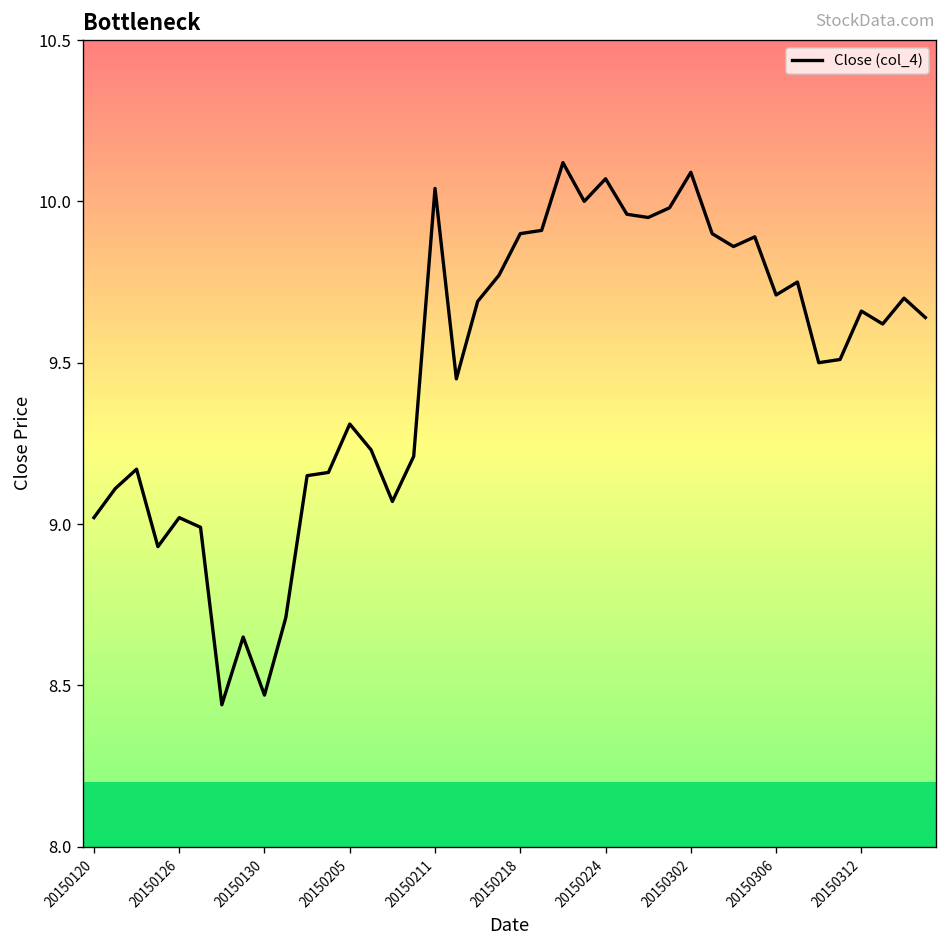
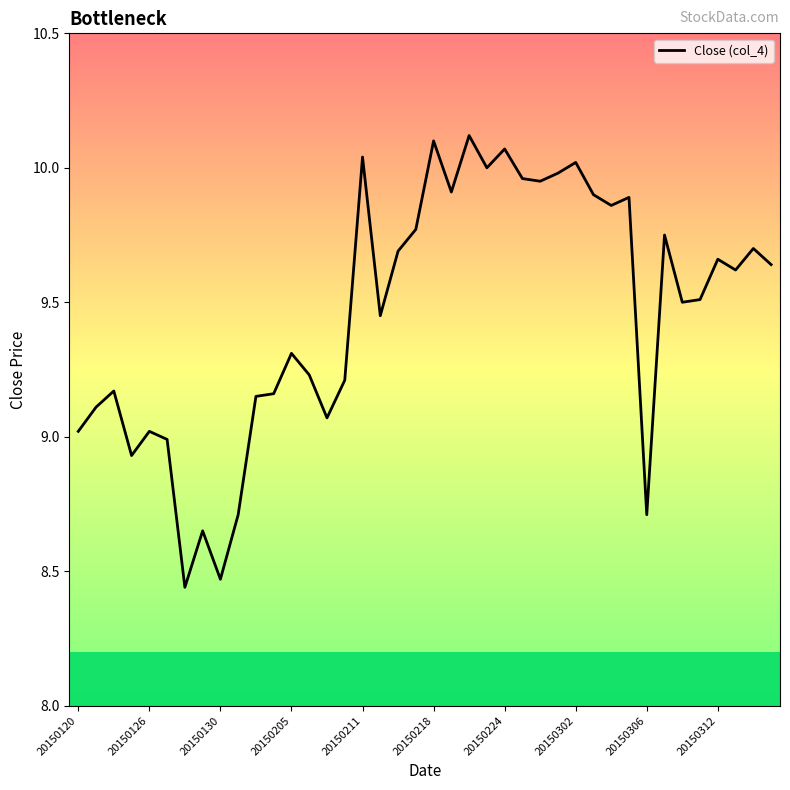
  {
    "20150120": 9.02,
    "20150126": 9.02,
    "20150130": 8.47,
    "20150205": 9.31,
    "20150211": 10.04,
-   "20150218": 9.9,
+   "20150218": 10.1,
    "20150224": 10.07,
-   "20150302": 10.09,
-   "20150306": 9.71,
+   "20150302": 10.02,
+   "20150306": 8.71,
    "20150312": 9.66
  }
